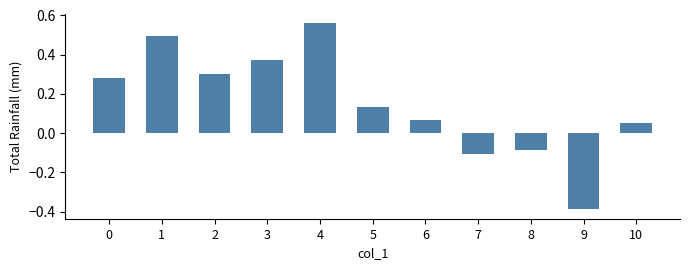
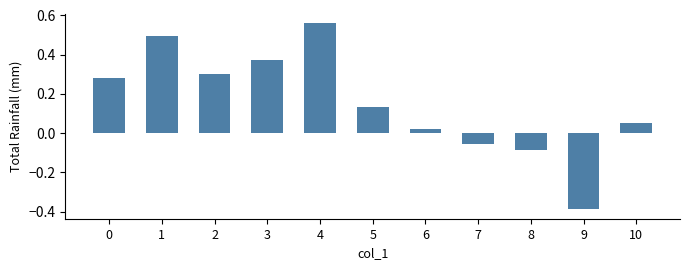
  {
    "0": 0.28,
    "1": 0.49,
    "2": 0.30,
    "3": 0.37,
    "4": 0.56,
    "5": 0.14,
-   "6": 0.07,
-   "7": -0.11,
+   "6": 0.02,
+   "7": -0.06,
    "8": -0.09,
    "9": -0.39,
    "10": 0.05
  }
